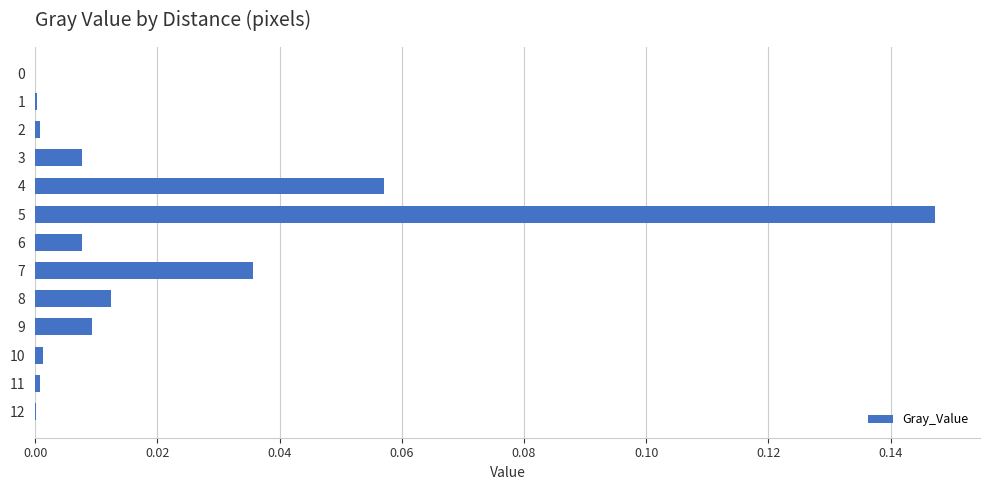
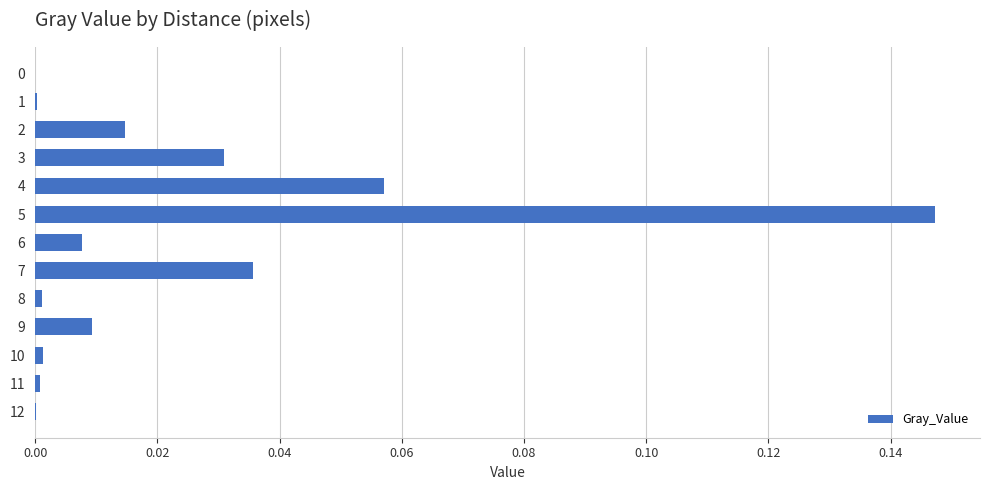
  {
-   "2": 0.001,
-   "3": 0.008,
+   "2": 0.015,
+   "3": 0.031,
    "4": 0.057,
    "5": 0.147,
    "6": 0.008,
    "7": 0.036,
-   "8": 0.012,
+   "8": 0.001,
    "9": 0.009,
    "10": 0.001,
    "11": 0.001
  }
